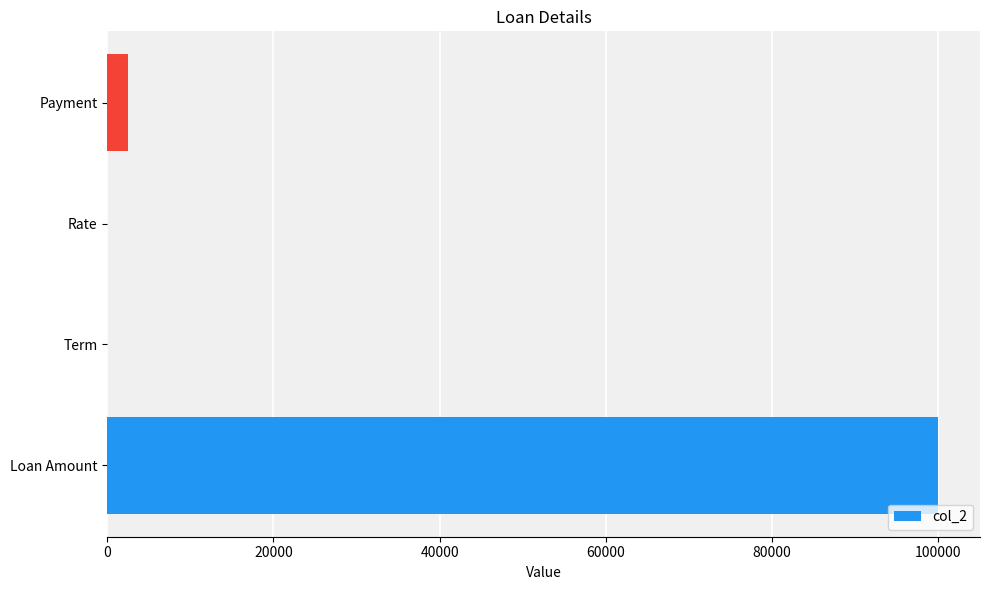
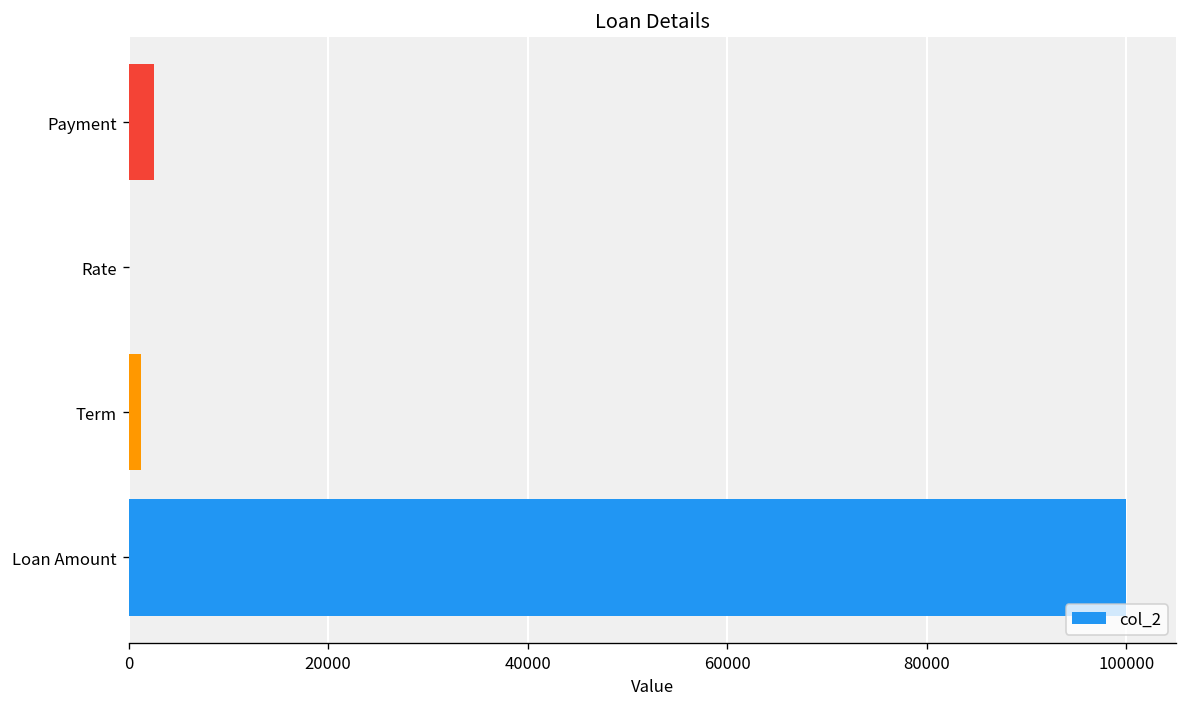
  {
    "Payment": 2000,
-   "Term": 0,
+   "Term": 1000,
    "Loan Amount": 100000
  }
